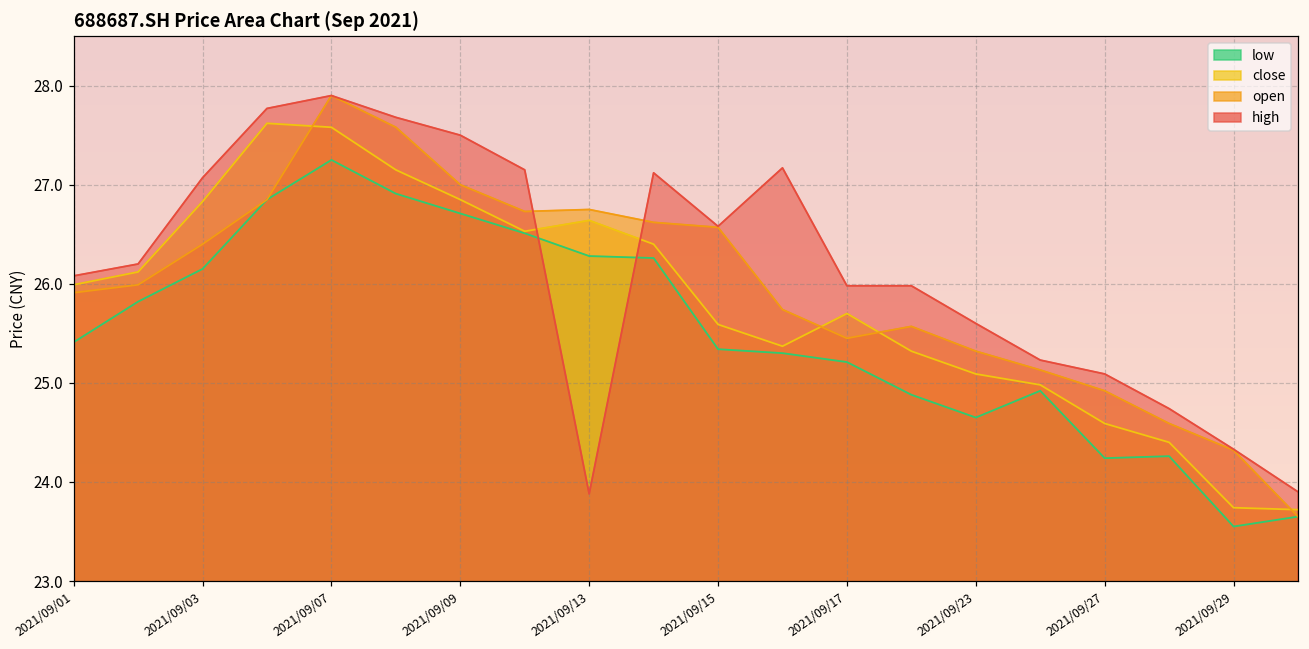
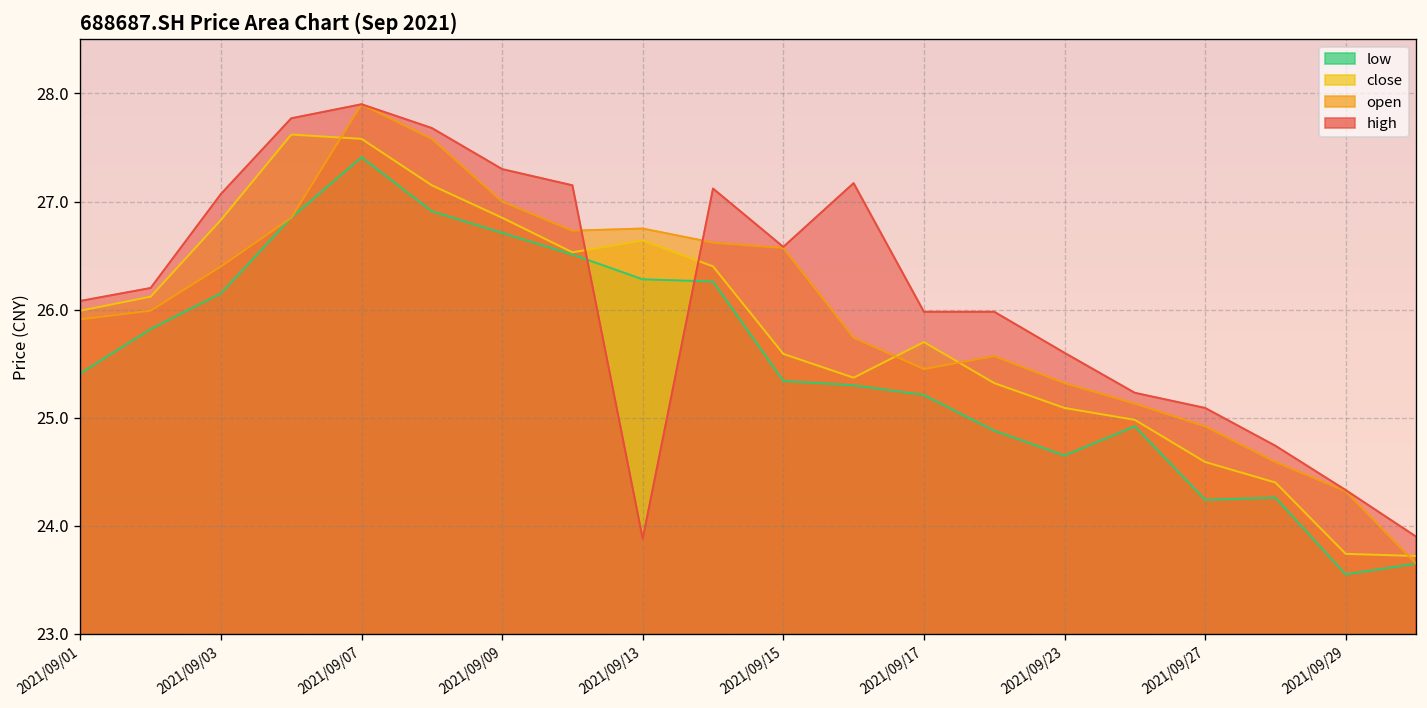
  {
    "low": {
      "2021/09/01": 25.4,
      "2021/09/03": 26.2,
-     "2021/09/07": 27.3,
+     "2021/09/07": 27.4,
      "2021/09/09": 26.7,
      "2021/09/13": 26.3,
      "2021/09/15": 25.3,
      "2021/09/17": 25.2,
      "2021/09/23": 24.7,
      "2021/09/27": 24.2,
      "2021/09/29": 23.6
    },
    "high": {
      "2021/09/01": 26.1,
      "2021/09/03": 27.1,
-     "2021/09/09": 27.5,
+     "2021/09/09": 27.3,
      "2021/09/13": 23.9,
      "2021/09/17": 26.0,
      "2021/09/23": 25.6,
      "2021/09/27": 25.1
    }
  }
